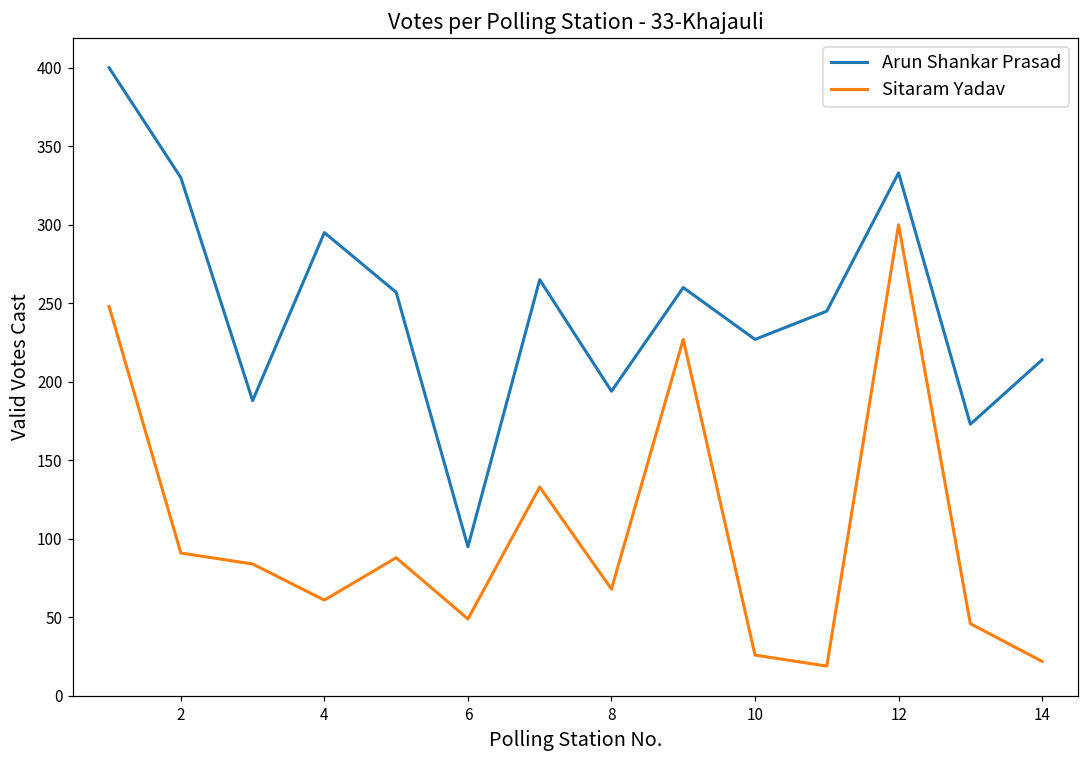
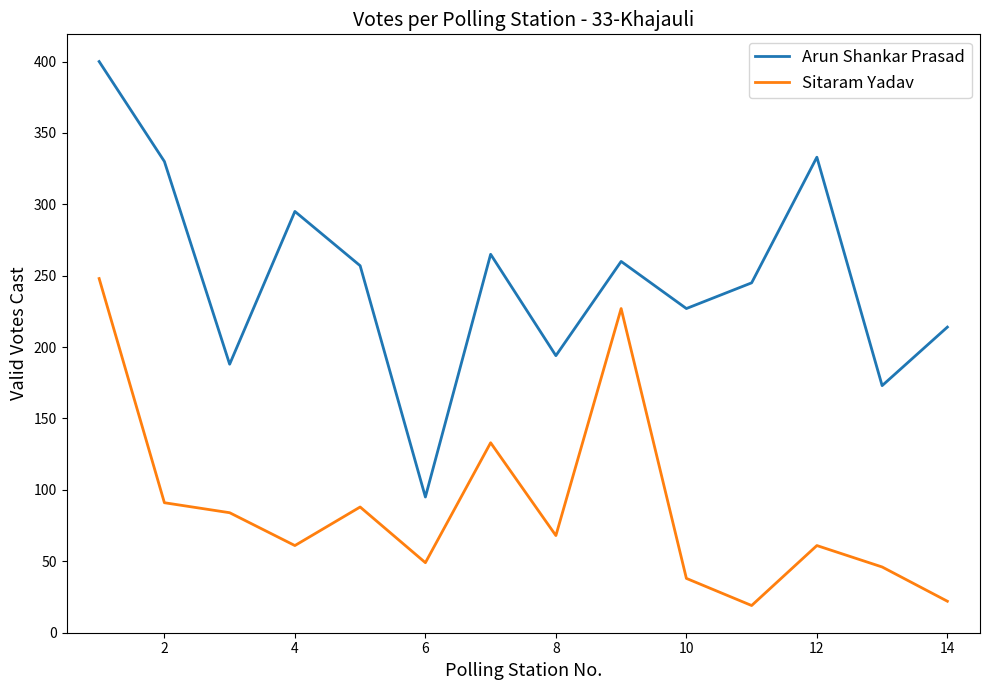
  {
    "Arun Shankar Prasad": {
      "2": 330,
      "4": 295,
      "6": 95,
      "8": 194,
      "10": 227,
      "12": 333,
      "14": 214
    },
    "Sitaram Yadav": {
      "2": 91,
      "4": 61,
      "6": 49,
      "8": 68,
-     "10": 26,
-     "12": 300,
+     "10": 38,
+     "12": 61,
      "14": 22
    }
  }
